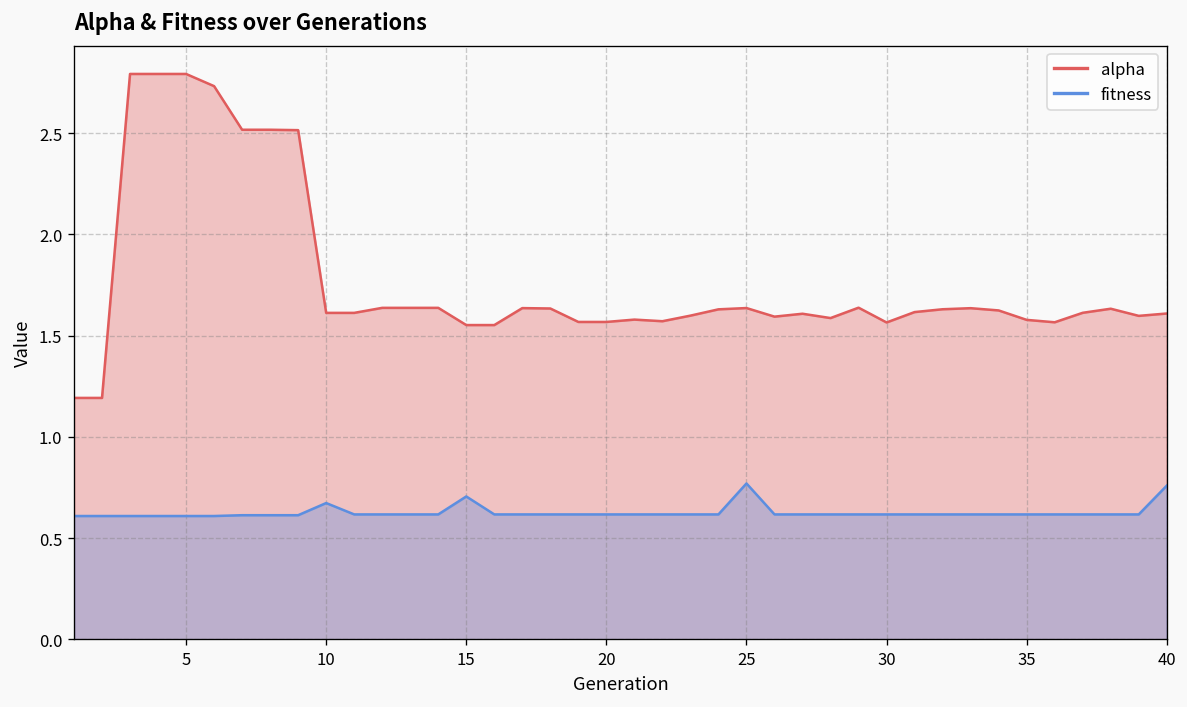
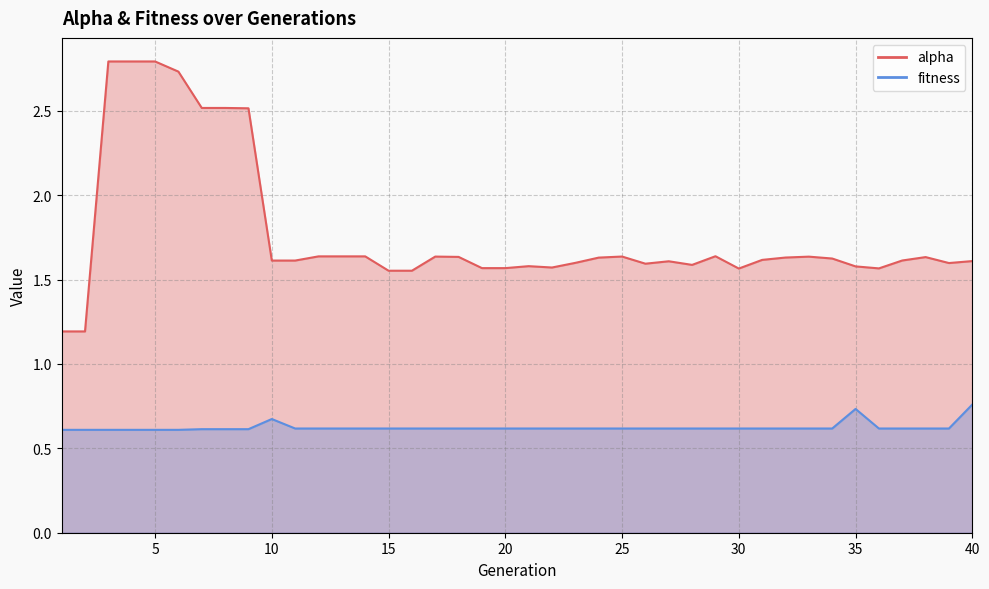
  {
    "alpha": {
      "5": 2.79,
      "10": 1.61,
      "15": 1.55,
      "20": 1.57,
      "25": 1.64,
      "30": 1.57,
      "35": 1.58,
      "40": 1.61
    },
    "fitness": {
      "5": 0.61,
      "10": 0.67,
-     "15": 0.71,
+     "15": 0.62,
      "20": 0.62,
-     "25": 0.77,
+     "25": 0.62,
      "30": 0.62,
-     "35": 0.62,
+     "35": 0.73,
      "40": 0.76
    }
  }
